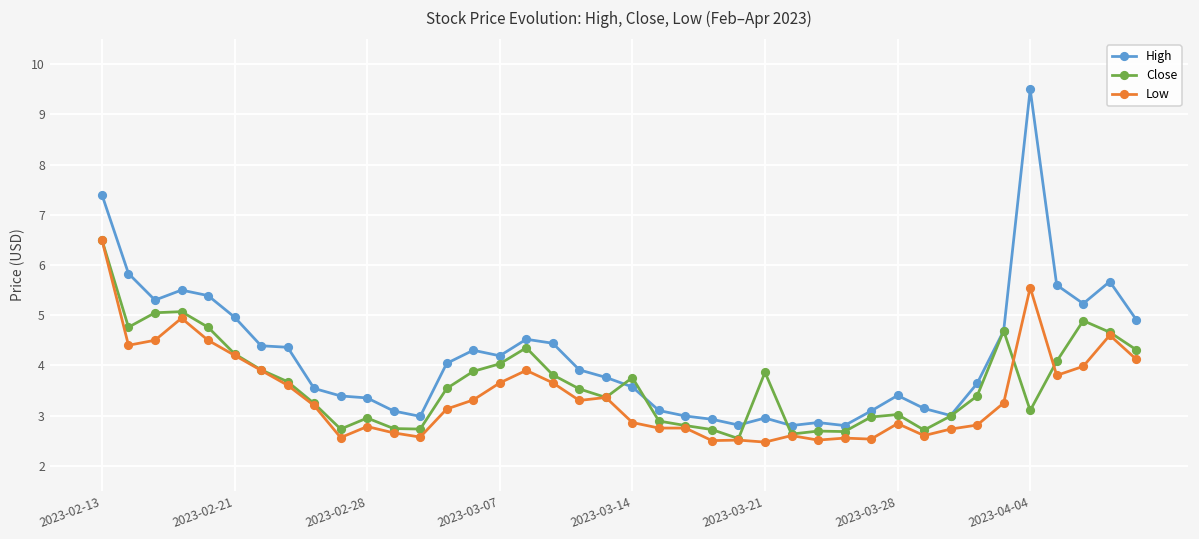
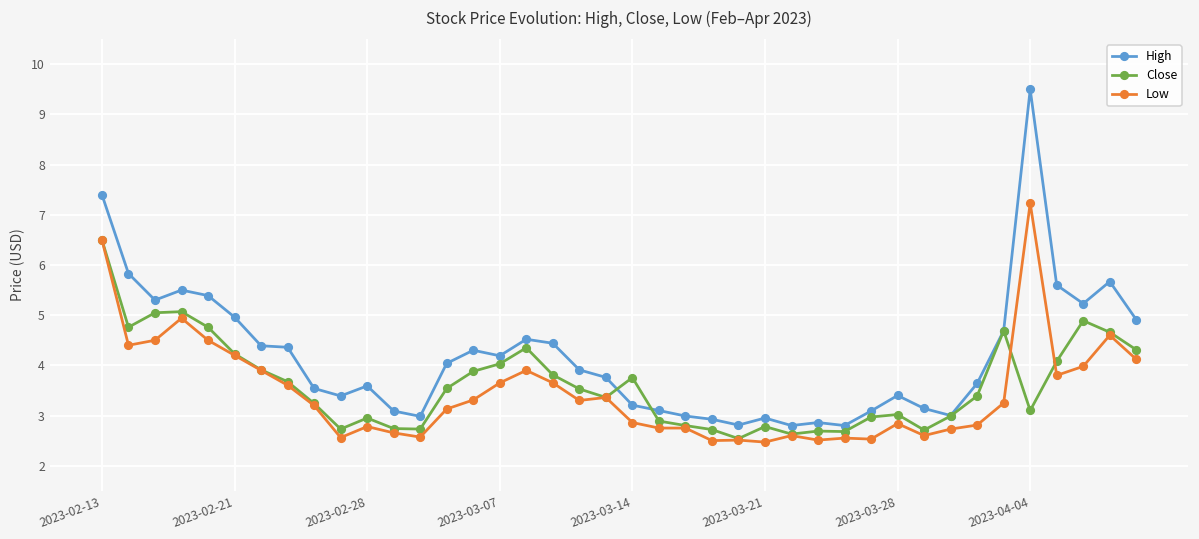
  {
    "High": {
      "2023-02-13": 7.4,
      "2023-02-21": 5.0,
-     "2023-02-28": 3.4,
+     "2023-02-28": 3.6,
      "2023-03-07": 4.2,
-     "2023-03-14": 3.6,
+     "2023-03-14": 3.2,
      "2023-03-21": 3.0,
      "2023-03-28": 3.4,
      "2023-04-04": 9.5
    },
    "Close": {
      "2023-02-28": 3.0,
      "2023-03-07": 4.0,
      "2023-03-14": 3.8,
-     "2023-03-21": 3.9,
+     "2023-03-21": 2.8,
      "2023-03-28": 3.0,
      "2023-04-04": 3.1
    },
    "Low": {
      "2023-02-28": 2.8,
      "2023-03-07": 3.7,
      "2023-03-14": 2.9,
      "2023-03-21": 2.5,
      "2023-03-28": 2.8,
-     "2023-04-04": 5.6
+     "2023-04-04": 7.2
    }
  }
